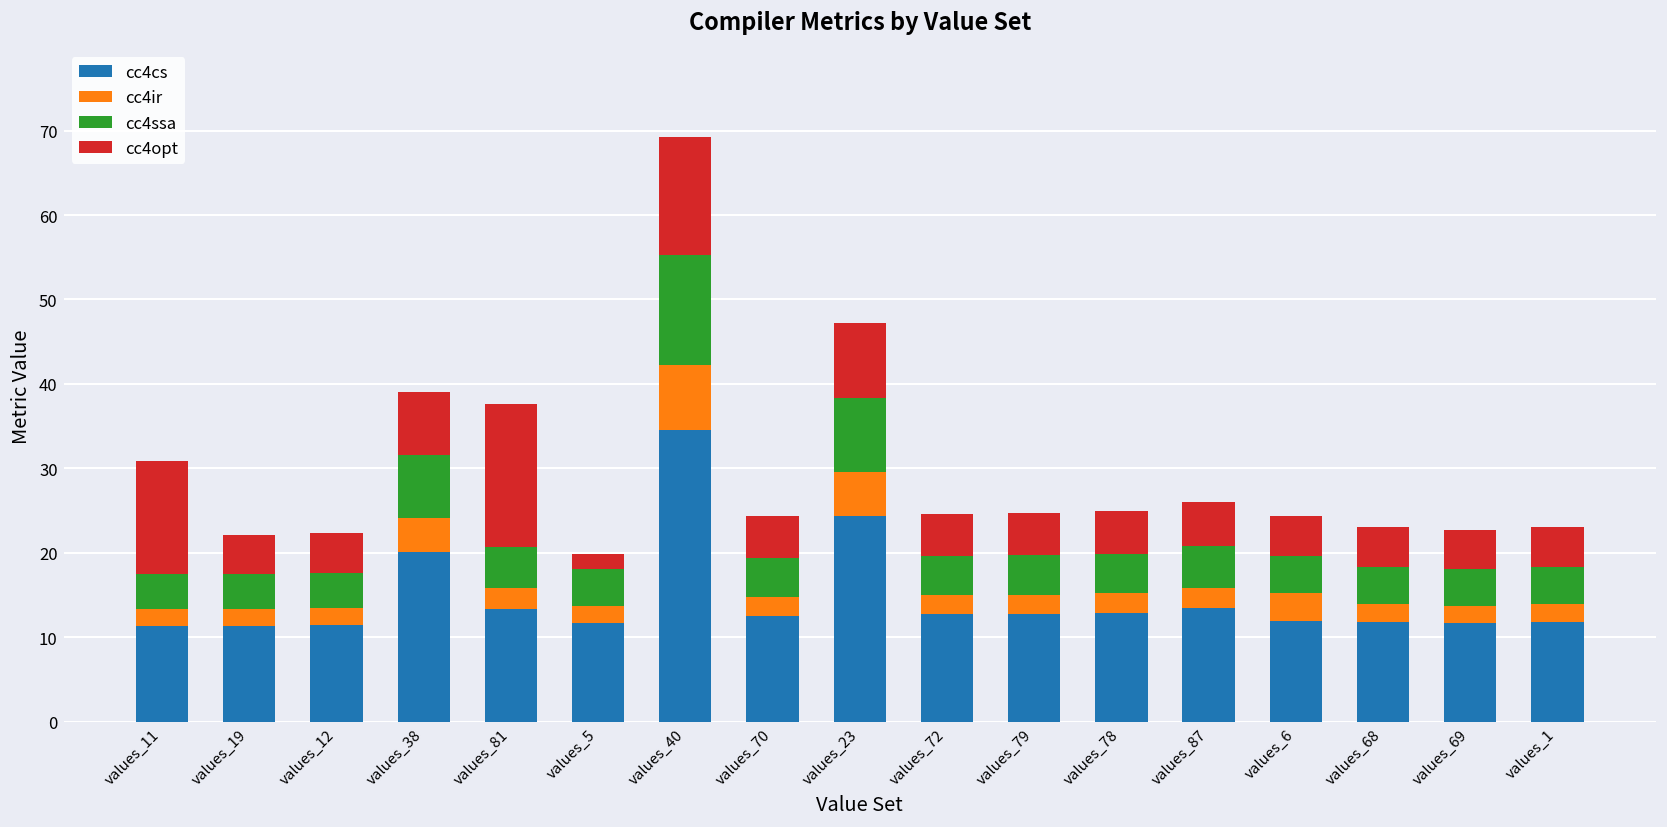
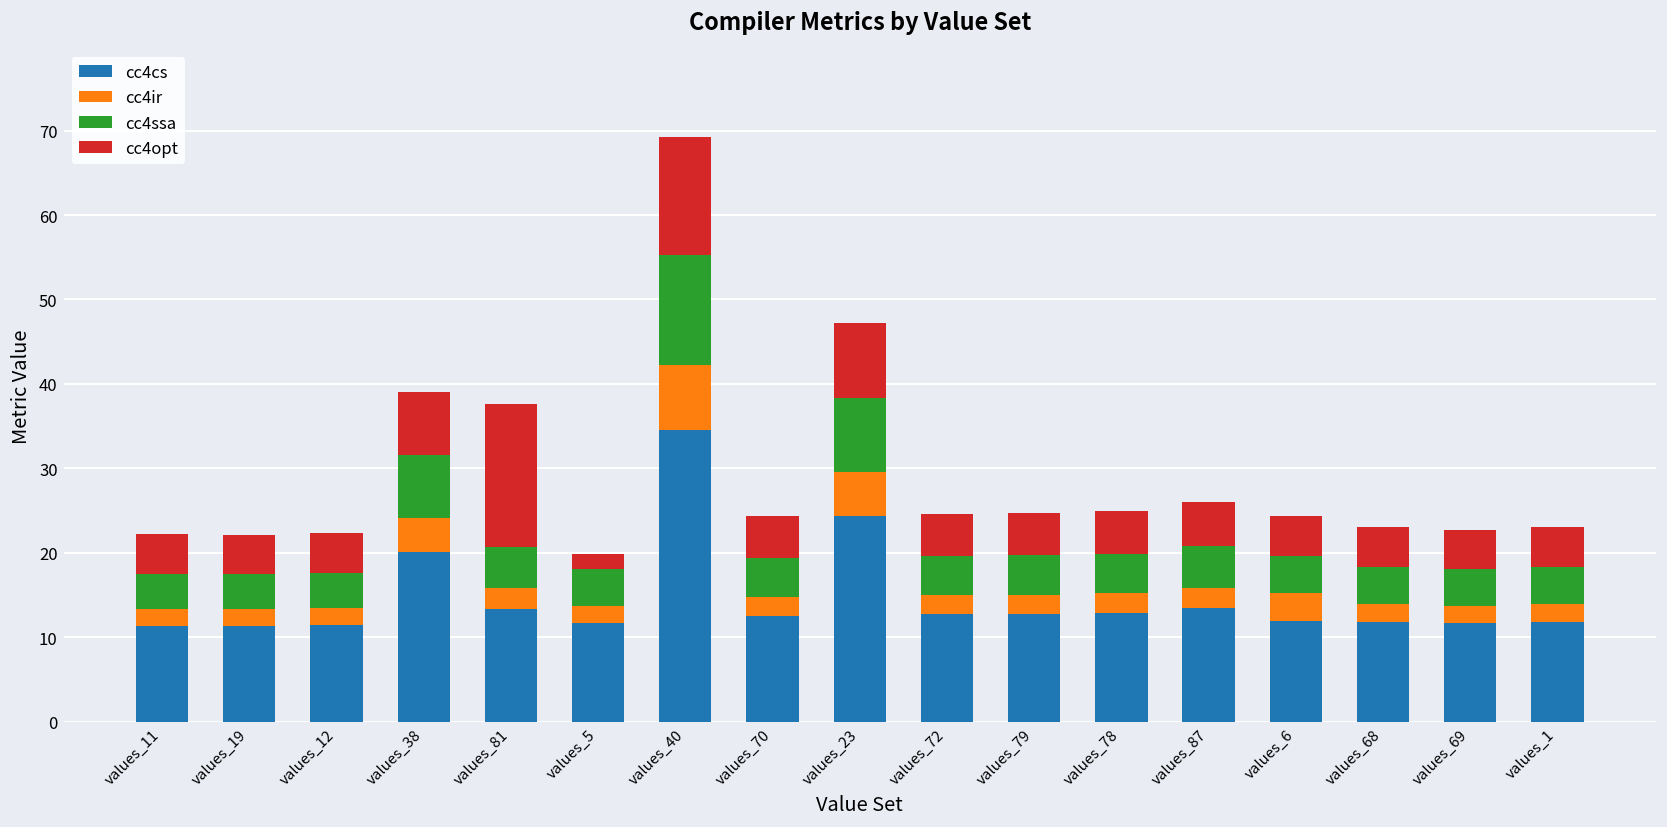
  {
    "cc4cs": {
      "values_11": 11,
      "values_19": 11,
      "values_12": 11,
      "values_38": 20,
      "values_81": 13,
      "values_5": 12,
      "values_40": 35,
      "values_70": 13,
      "values_23": 24,
      "values_72": 13,
      "values_79": 13,
      "values_78": 13,
      "values_87": 13,
      "values_6": 12,
      "values_68": 12,
      "values_69": 12,
      "values_1": 12
    },
    "cc4ir": {
      "values_11": 2,
      "values_19": 2,
      "values_12": 2,
      "values_38": 4,
      "values_81": 2,
      "values_5": 2,
      "values_40": 8,
      "values_70": 2,
      "values_23": 5,
      "values_72": 2,
      "values_79": 2,
      "values_78": 2,
      "values_87": 2,
      "values_6": 3,
      "values_68": 2,
      "values_69": 2,
      "values_1": 2
    },
    "cc4ssa": {
      "values_11": 4,
      "values_19": 4,
      "values_12": 4,
      "values_38": 7,
      "values_81": 5,
      "values_5": 4,
      "values_40": 13,
      "values_70": 5,
      "values_23": 9,
      "values_72": 5,
      "values_79": 5,
      "values_78": 5,
      "values_87": 5,
      "values_6": 4,
      "values_68": 4,
      "values_69": 4,
      "values_1": 4
    },
    "cc4opt": {
-     "values_11": 13,
+     "values_11": 5,
      "values_19": 5,
      "values_12": 5,
      "values_38": 8,
      "values_81": 17,
      "values_5": 2,
      "values_40": 14,
      "values_70": 5,
      "values_23": 9,
      "values_72": 5,
      "values_79": 5,
      "values_78": 5,
      "values_87": 5,
      "values_6": 5,
      "values_68": 5,
      "values_69": 5,
      "values_1": 5
    }
  }
